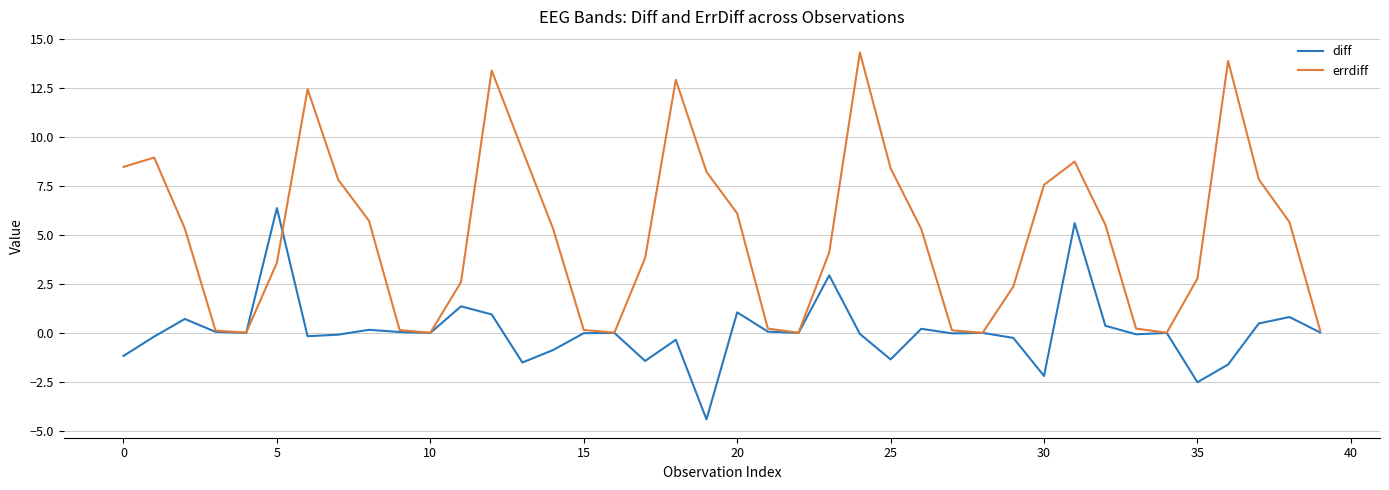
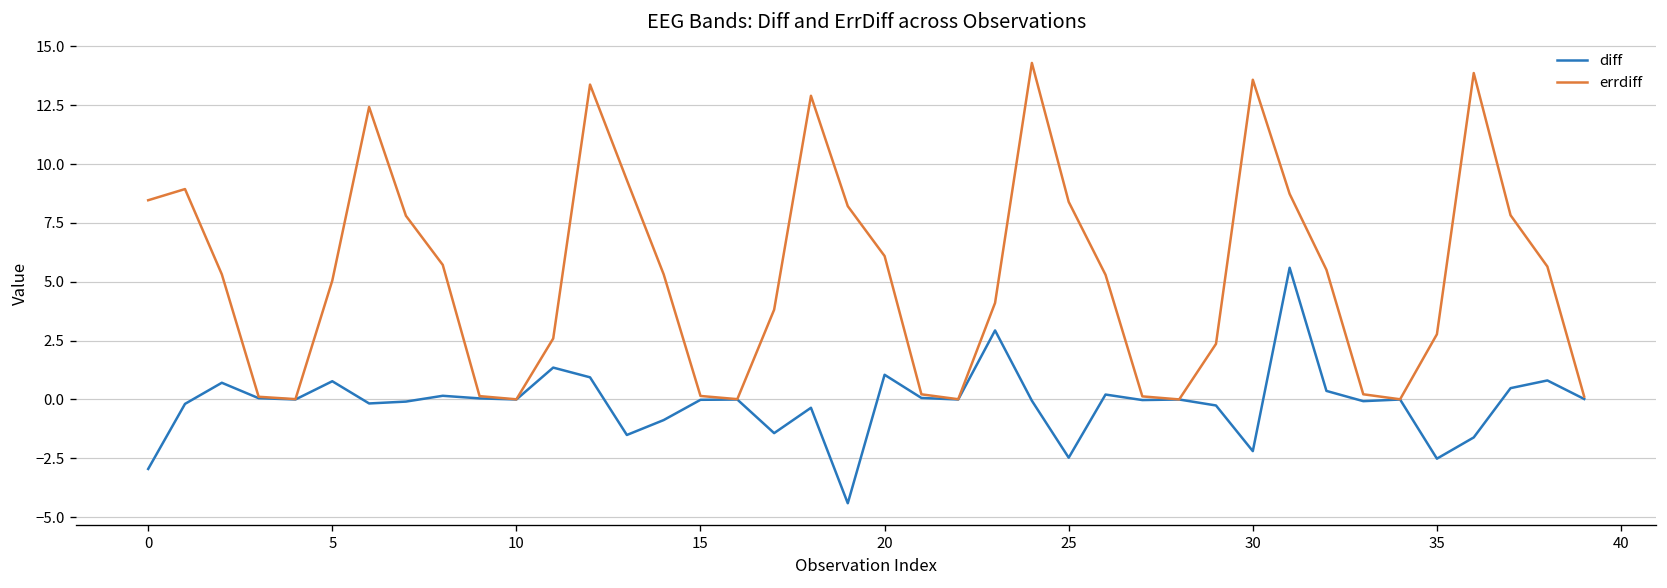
  {
    "diff": {
-     "0": -1.2,
-     "5": 6.4,
+     "0": -3.0,
+     "5": 0.8,
      "15": 0.0,
      "20": 1.0,
-     "25": -1.4,
+     "25": -2.5,
      "30": -2.2,
      "35": -2.5
    },
    "errdiff": {
      "0": 8.5,
-     "5": 3.6,
+     "5": 5.1,
      "15": 0.1,
      "20": 6.1,
      "25": 8.4,
-     "30": 7.5,
+     "30": 13.6,
      "35": 2.8
    }
  }
